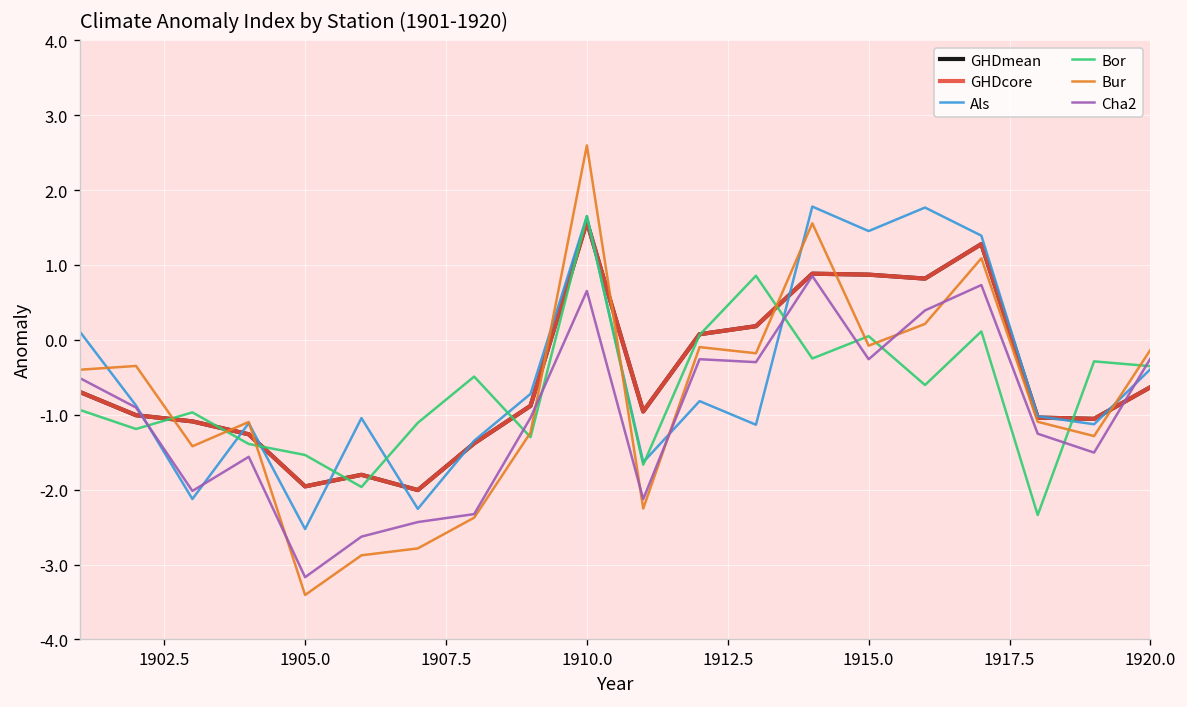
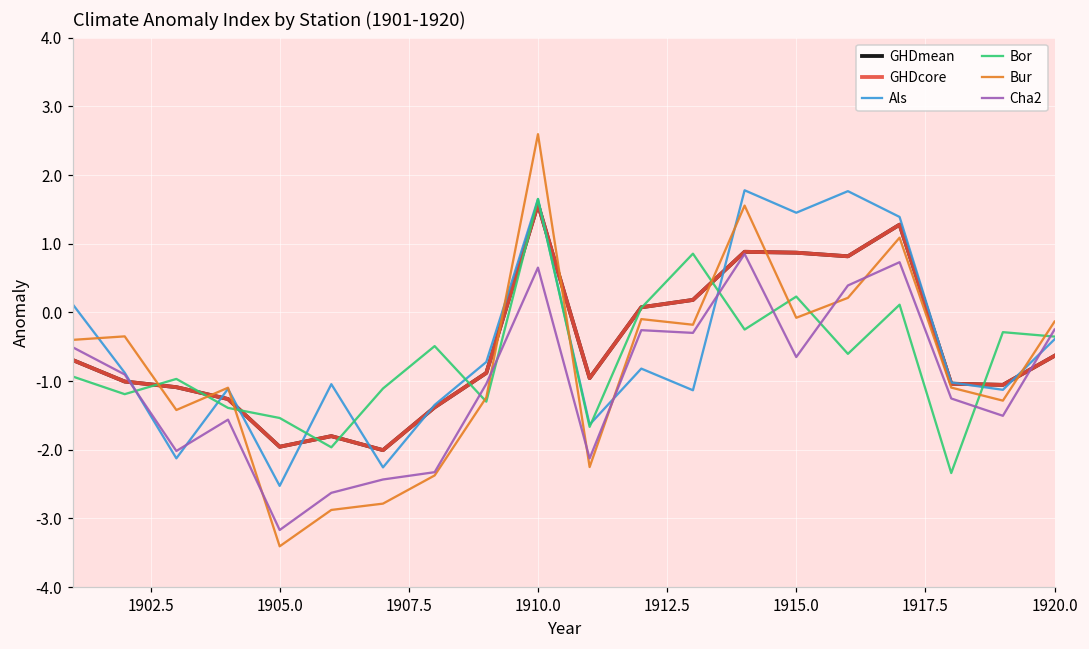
  {
    "Als": {
      "1905.0": -2.5,
      "1915.0": 1.5
    },
    "Bor": {
      "1905.0": -1.5,
-     "1915.0": 0.0
+     "1915.0": 0.2
    },
    "Cha2": {
      "1905.0": -3.2,
      "1910.0": 0.7,
-     "1915.0": -0.3,
+     "1915.0": -0.6,
      "1920.0": -0.2
    }
  }
